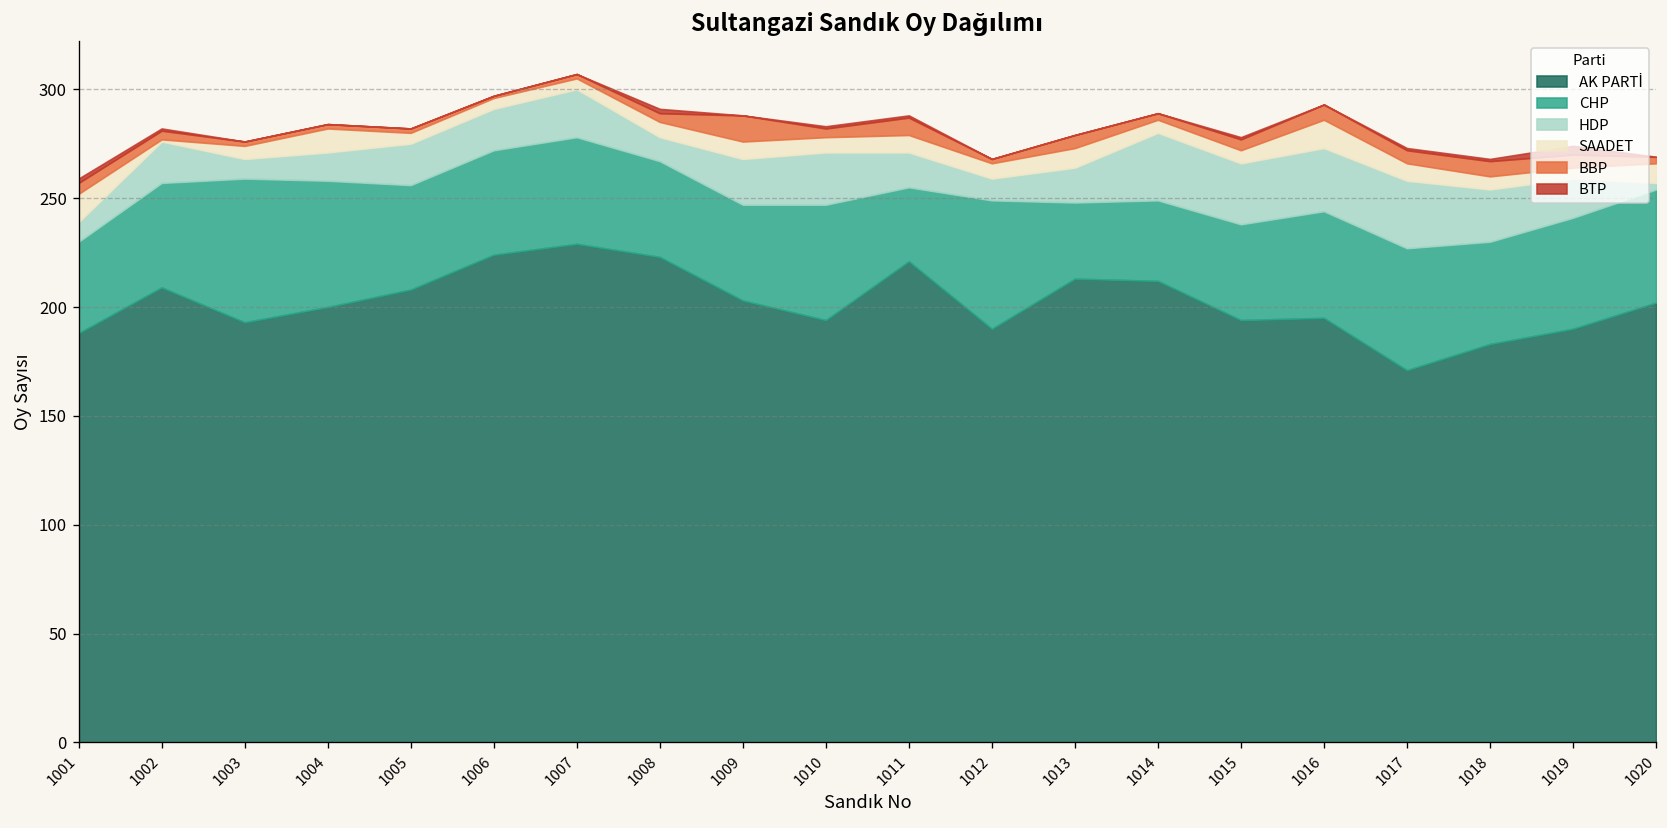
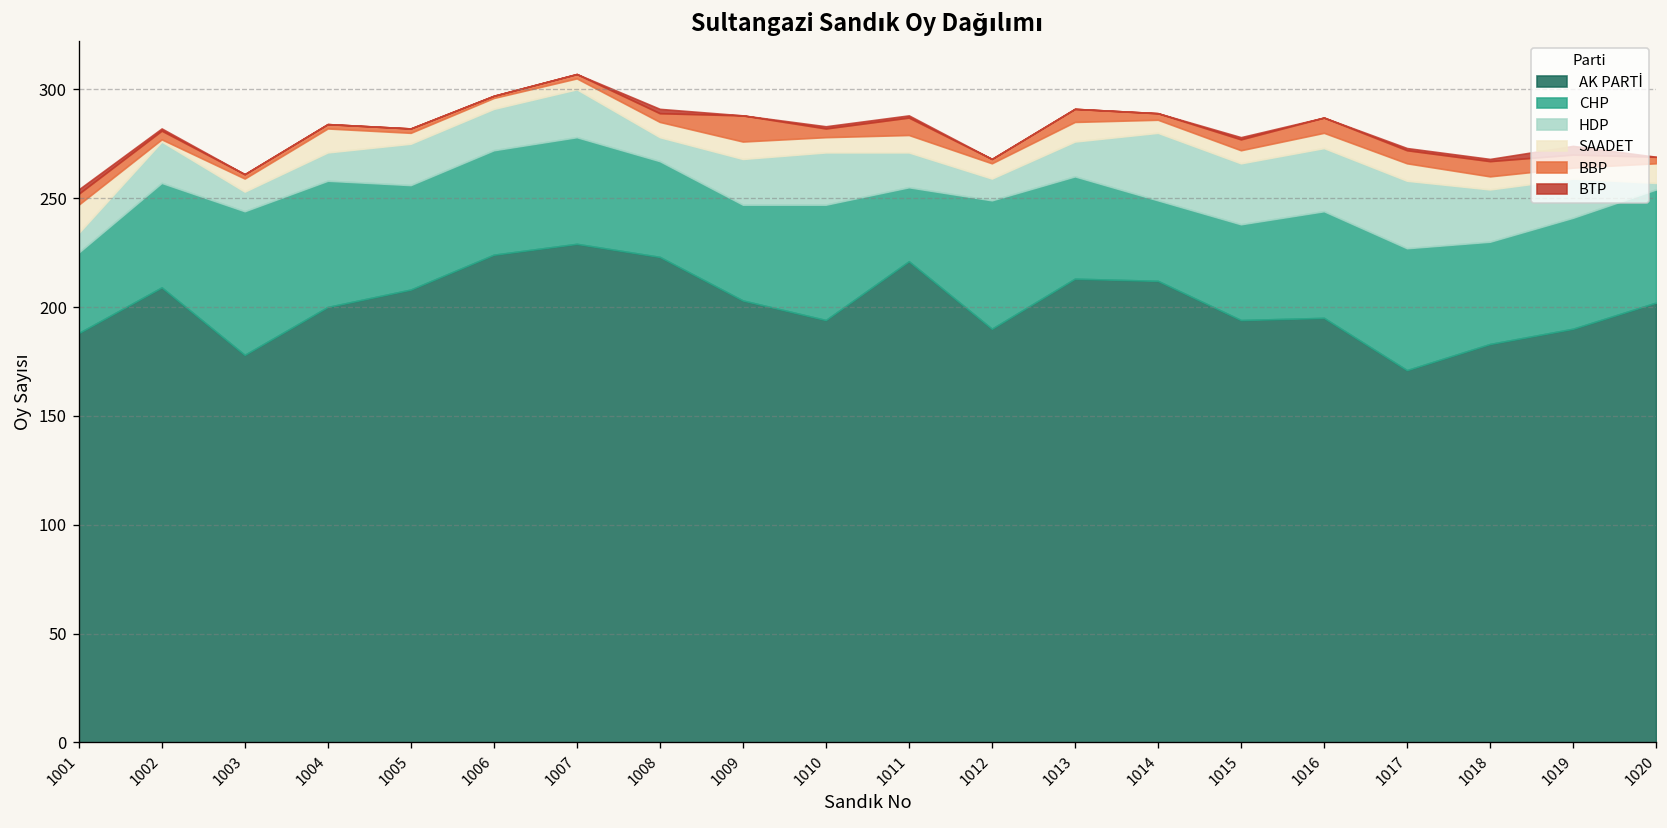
  {
    "AK PARTİ": {
      "1001": 188,
      "1002": 209,
-     "1003": 193,
+     "1003": 178,
      "1004": 200,
      "1005": 208,
      "1006": 224,
      "1007": 229,
      "1008": 223,
      "1009": 203,
      "1010": 194,
      "1011": 221,
      "1012": 190,
      "1013": 213,
      "1014": 212,
      "1015": 194,
      "1016": 195,
      "1017": 171,
      "1018": 183,
      "1019": 190,
      "1020": 202
    },
    "CHP": {
-     "1001": 42,
+     "1001": 37,
      "1002": 48,
      "1003": 66,
      "1004": 58,
      "1005": 48,
      "1006": 48,
      "1007": 49,
      "1008": 44,
      "1009": 44,
      "1010": 53,
      "1011": 34,
      "1012": 59,
-     "1013": 35,
+     "1013": 47,
      "1014": 37,
      "1015": 44,
      "1016": 49,
      "1017": 56,
      "1018": 47,
      "1019": 51,
      "1020": 52
    },
    "HDP": {
      "1001": 9,
      "1003": 9,
      "1004": 13,
      "1005": 19,
      "1006": 19,
      "1007": 22,
      "1008": 11,
      "1009": 21,
      "1010": 24,
      "1011": 16,
      "1012": 10,
      "1013": 16,
      "1014": 31,
      "1015": 28,
      "1016": 29,
      "1017": 31,
      "1018": 24,
      "1020": 3
    },
    "SAADET": {
      "1001": 13,
      "1003": 6,
      "1004": 11,
      "1005": 5,
      "1007": 5,
      "1008": 7,
      "1009": 8,
      "1010": 7,
      "1011": 8,
      "1012": 7,
      "1013": 9,
      "1014": 6,
      "1015": 6,
-     "1016": 13,
+     "1016": 7,
      "1017": 8,
      "1018": 6,
      "1020": 9
    },
    "BBP": {
      "1001": 5,
      "1008": 4
    },
    "BTP": {
      "1001": 2,
      "1008": 2
    }
  }
